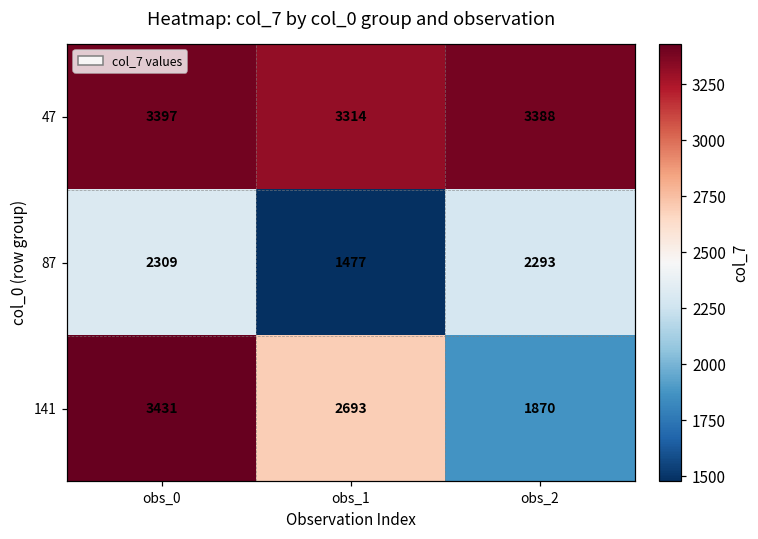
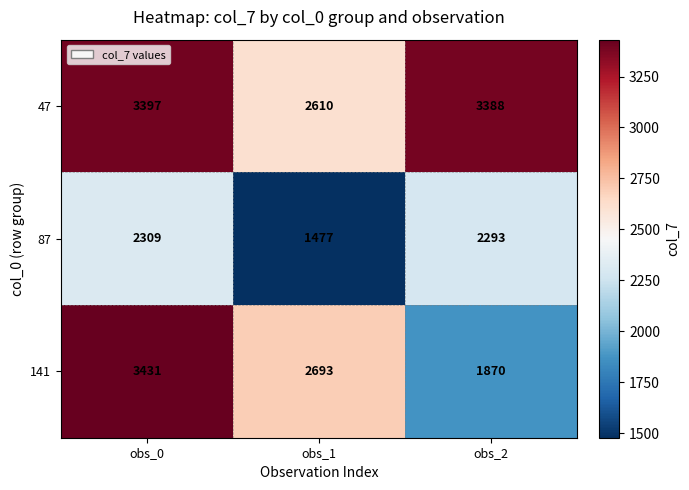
  {
    "47": {
      "obs_0": 3397,
-     "obs_1": 3314,
+     "obs_1": 2610,
      "obs_2": 3388
    },
    "87": {
      "obs_0": 2309,
      "obs_1": 1477,
      "obs_2": 2293
    },
    "141": {
      "obs_0": 3431,
      "obs_1": 2693,
      "obs_2": 1870
    }
  }
